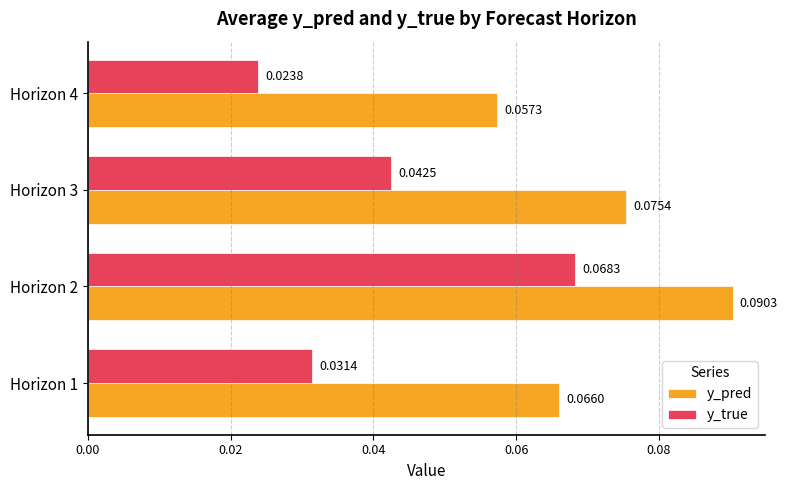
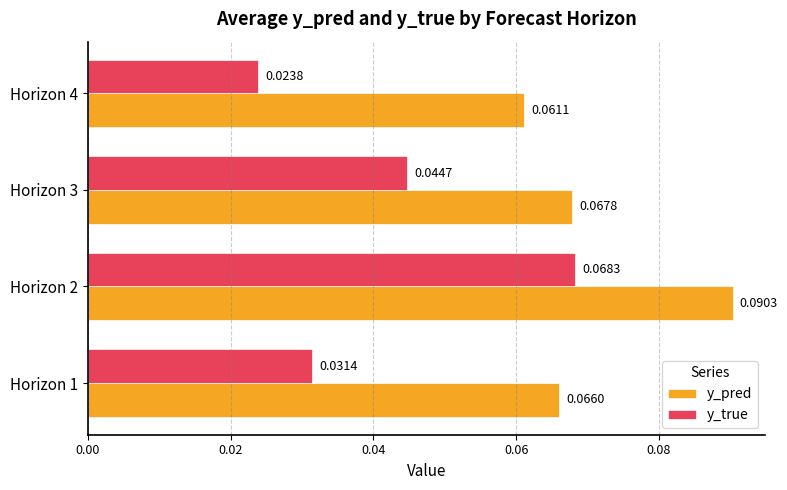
  {
    "y_pred": {
-     "Horizon 4": 0.0573,
-     "Horizon 3": 0.0754,
+     "Horizon 4": 0.0611,
+     "Horizon 3": 0.0678,
      "Horizon 2": 0.0903,
      "Horizon 1": 0.0660
    },
    "y_true": {
      "Horizon 4": 0.0238,
-     "Horizon 3": 0.0425,
+     "Horizon 3": 0.0447,
      "Horizon 2": 0.0683,
      "Horizon 1": 0.0314
    }
  }
